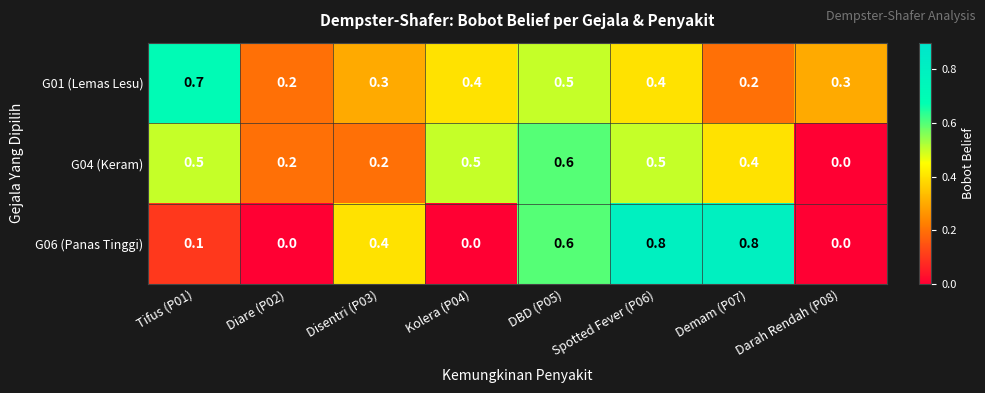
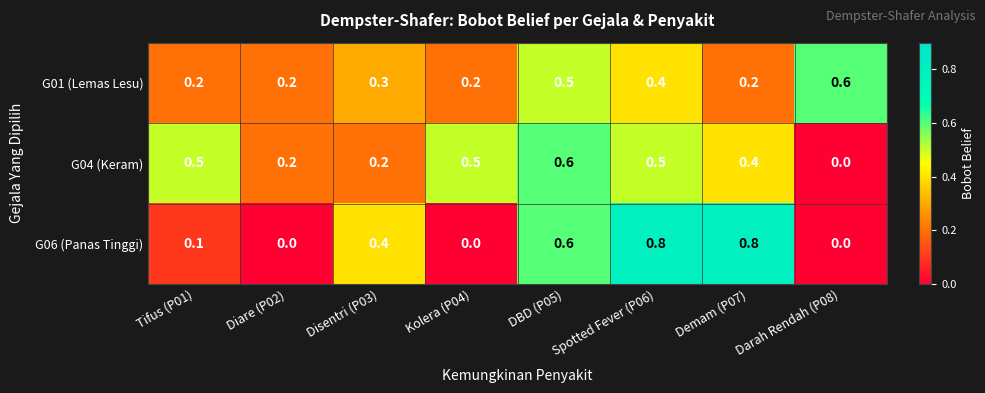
  {
    "G01 (Lemas Lesu)": {
-     "Tifus (P01)": 0.7,
+     "Tifus (P01)": 0.2,
      "Diare (P02)": 0.2,
      "Disentri (P03)": 0.3,
-     "Kolera (P04)": 0.4,
+     "Kolera (P04)": 0.2,
      "DBD (P05)": 0.5,
      "Spotted Fever (P06)": 0.4,
      "Demam (P07)": 0.2,
-     "Darah Rendah (P08)": 0.3
+     "Darah Rendah (P08)": 0.6
    },
    "G04 (Keram)": {
      "Tifus (P01)": 0.5,
      "Diare (P02)": 0.2,
      "Disentri (P03)": 0.2,
      "Kolera (P04)": 0.5,
      "DBD (P05)": 0.6,
      "Spotted Fever (P06)": 0.5,
      "Demam (P07)": 0.4,
      "Darah Rendah (P08)": 0.0
    },
    "G06 (Panas Tinggi)": {
      "Tifus (P01)": 0.1,
      "Diare (P02)": 0.0,
      "Disentri (P03)": 0.4,
      "Kolera (P04)": 0.0,
      "DBD (P05)": 0.6,
      "Spotted Fever (P06)": 0.8,
      "Demam (P07)": 0.8,
      "Darah Rendah (P08)": 0.0
    }
  }
